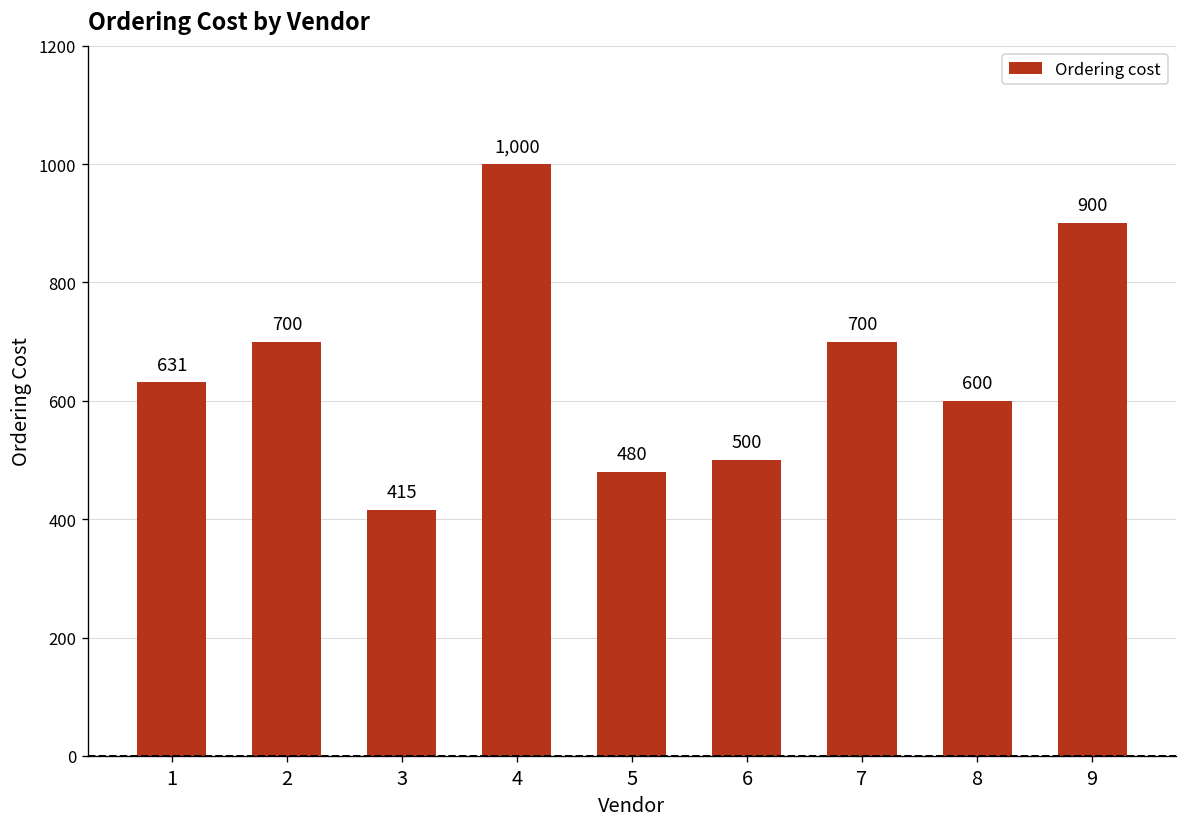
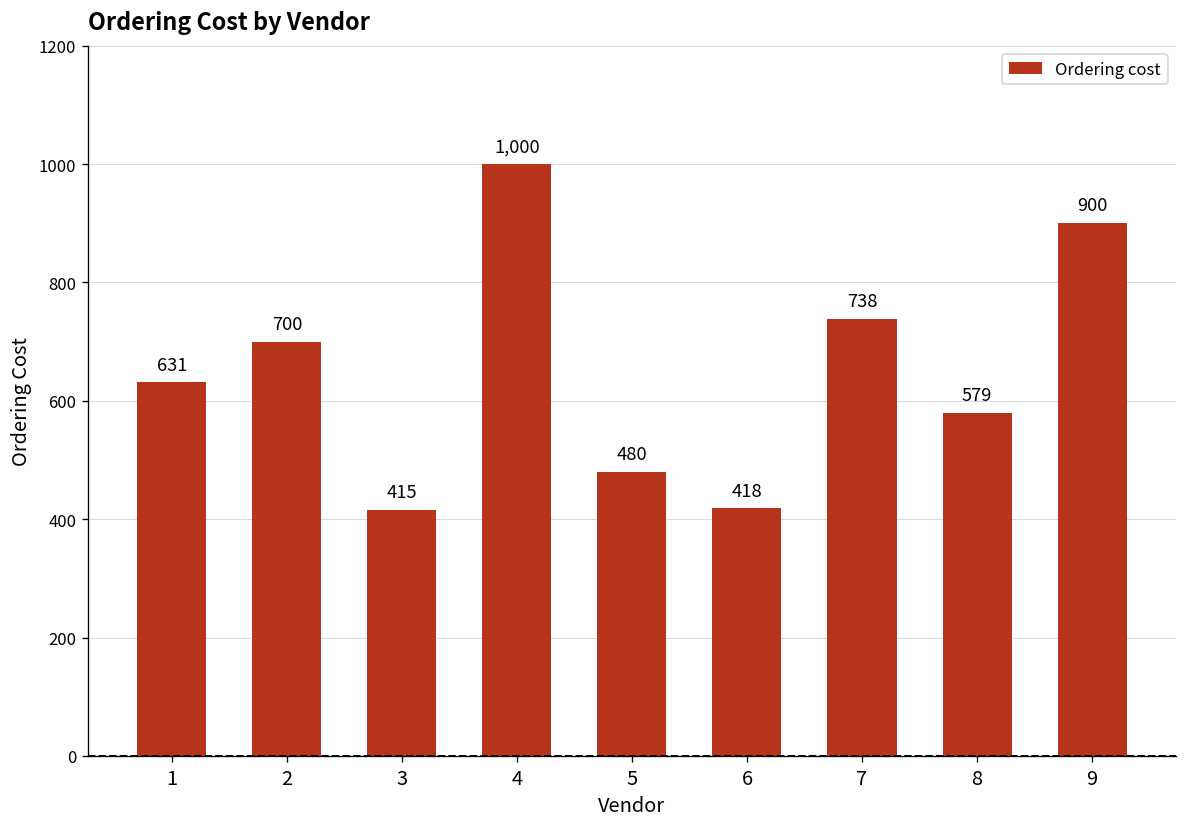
  {
    "1": "631",
    "2": "700",
    "3": "415",
    "4": "1,000",
    "5": "480",
-   "6": "500",
-   "7": "700",
-   "8": "600",
+   "6": "418",
+   "7": "738",
+   "8": "579",
    "9": "900"
  }
